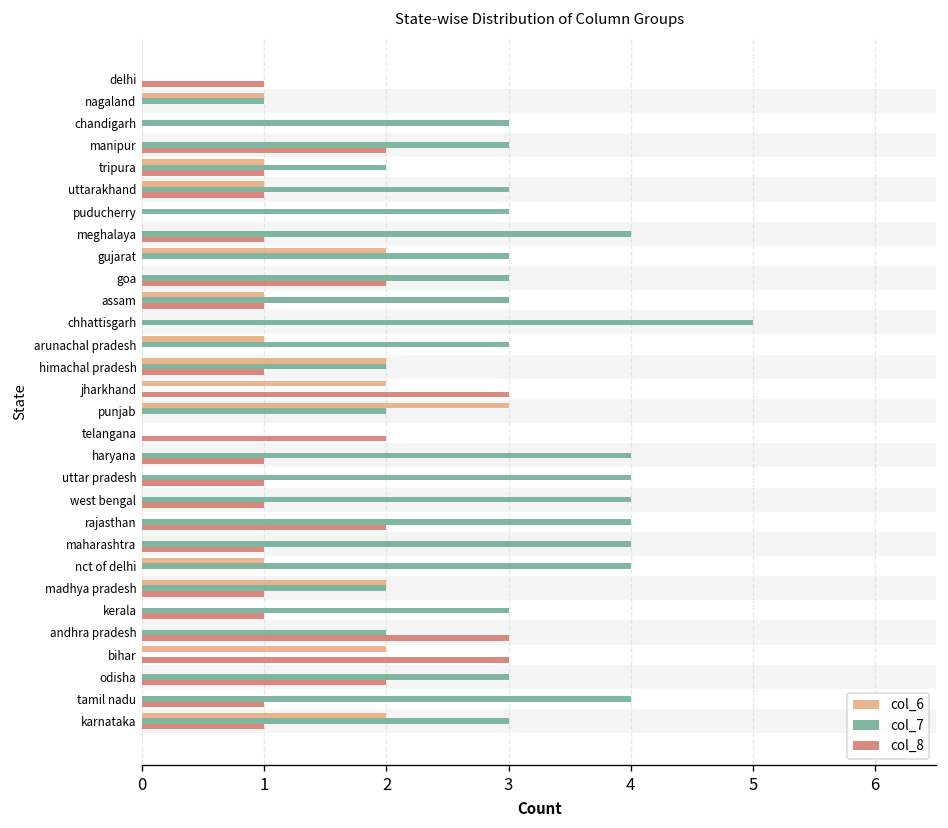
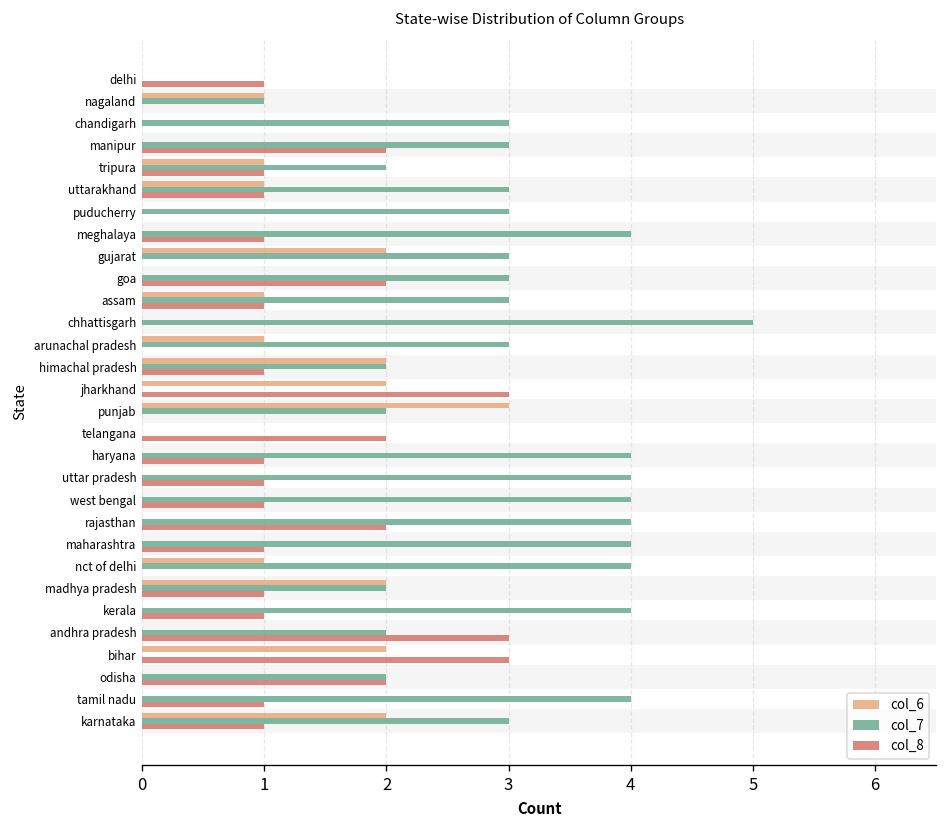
  {
    "col_7": {
      "delhi": 0,
      "nagaland": 1,
      "chandigarh": 3,
      "manipur": 3,
      "tripura": 2,
      "uttarakhand": 3,
      "puducherry": 3,
      "meghalaya": 4,
      "gujarat": 3,
      "goa": 3,
      "assam": 3,
      "chhattisgarh": 5,
      "arunachal pradesh": 3,
      "himachal pradesh": 2,
      "jharkhand": 0,
      "punjab": 2,
      "telangana": 0,
      "haryana": 4,
      "uttar pradesh": 4,
      "west bengal": 4,
      "rajasthan": 4,
      "maharashtra": 4,
      "nct of delhi": 4,
      "madhya pradesh": 2,
-     "kerala": 3,
+     "kerala": 4,
      "andhra pradesh": 2,
      "bihar": 0,
-     "odisha": 3,
+     "odisha": 2,
      "tamil nadu": 4,
      "karnataka": 3
    }
  }
